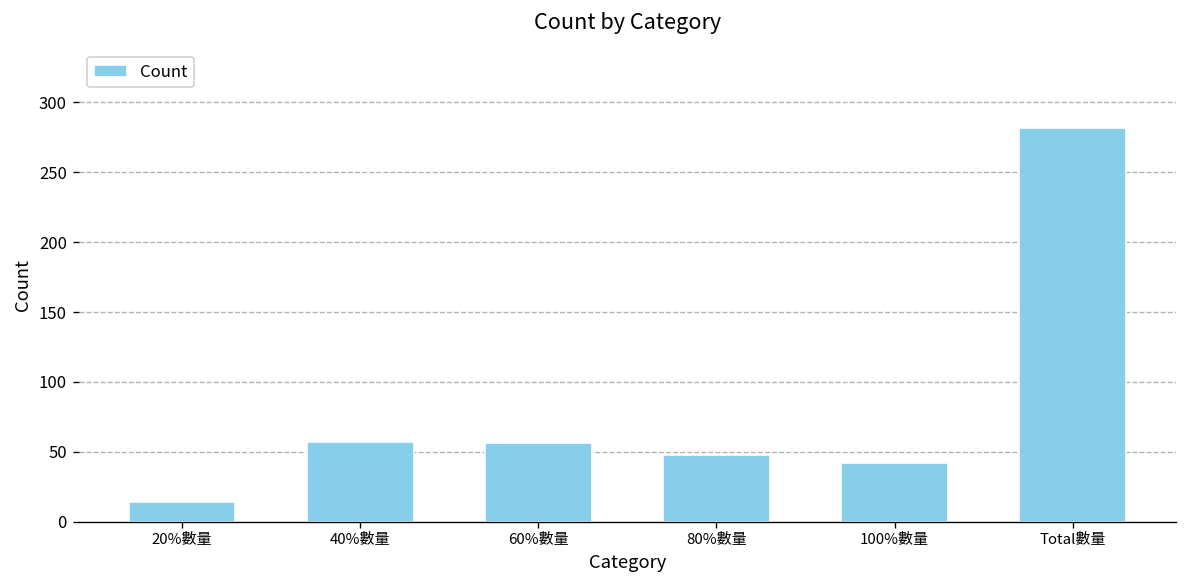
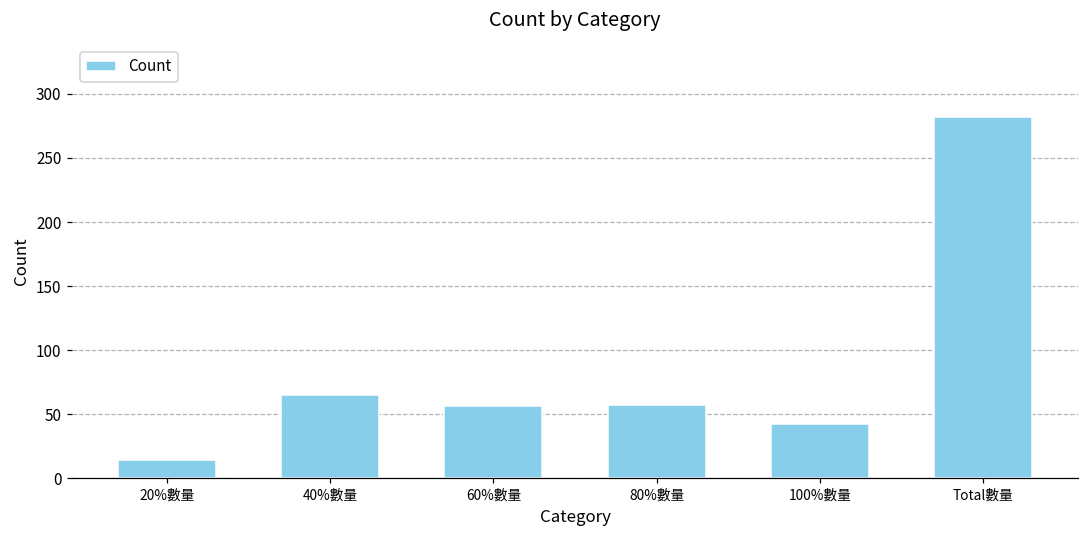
  {
    "20%數量": 14,
-   "40%數量": 57,
+   "40%數量": 65,
    "60%數量": 56,
-   "80%數量": 48,
+   "80%數量": 57,
    "100%數量": 42,
    "Total數量": 282
  }
